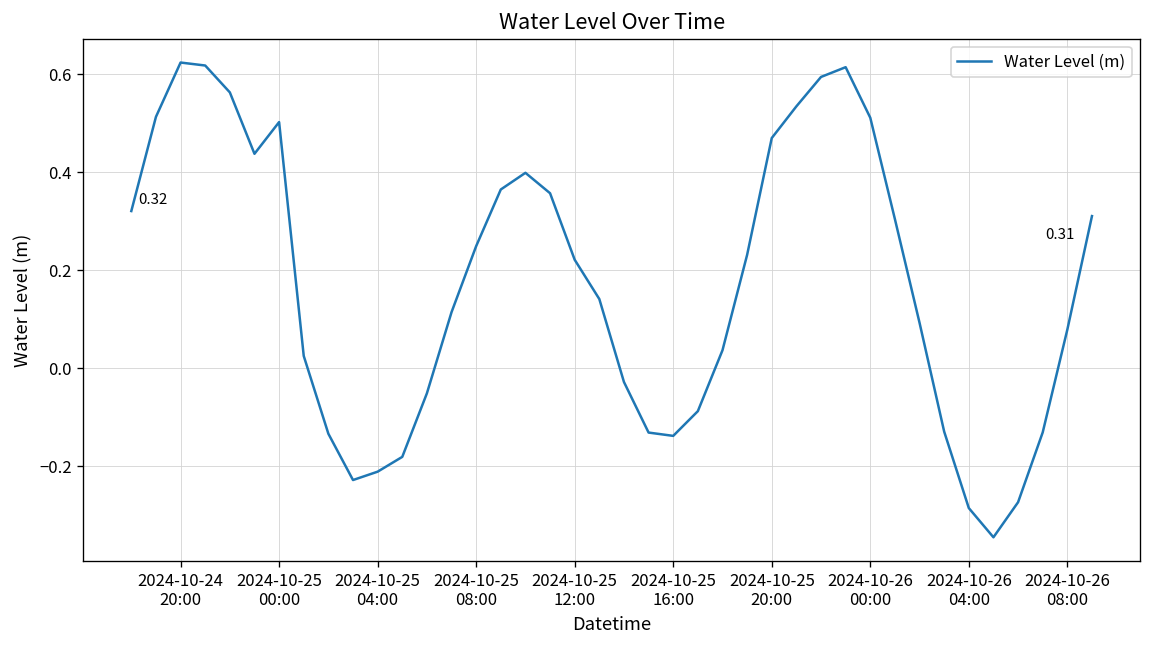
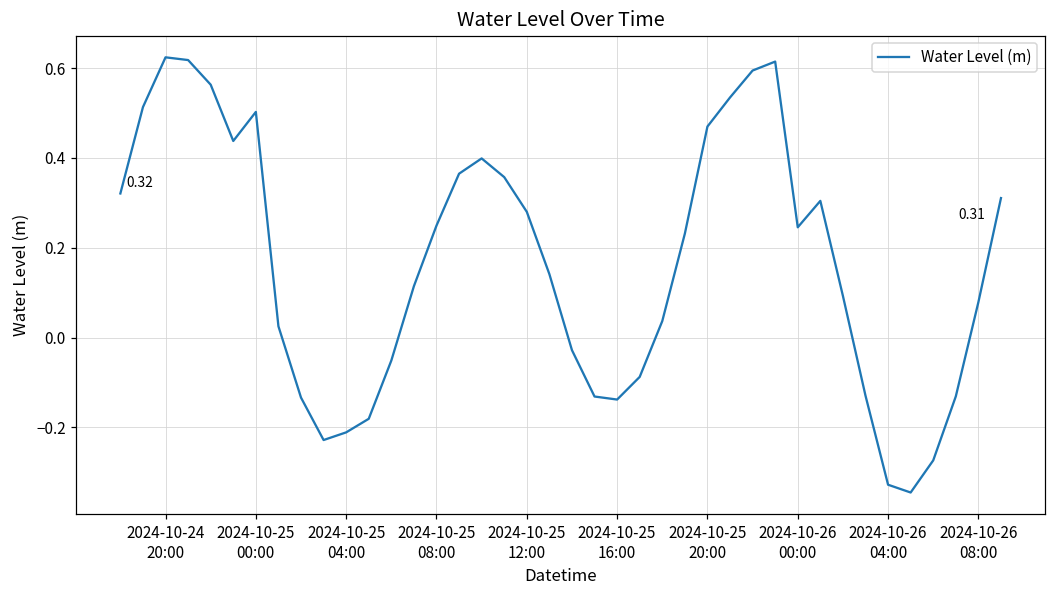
  {
    "2024-10-24 20:00": 0.62,
    "2024-10-25 00:00": 0.50,
    "2024-10-25 04:00": -0.21,
    "2024-10-25 08:00": 0.25,
-   "2024-10-25 12:00": 0.22,
+   "2024-10-25 12:00": 0.28,
    "2024-10-25 16:00": -0.14,
    "2024-10-25 20:00": 0.47,
-   "2024-10-26 00:00": 0.51,
-   "2024-10-26 04:00": -0.29,
+   "2024-10-26 00:00": 0.25,
+   "2024-10-26 04:00": -0.33,
    "2024-10-26 08:00": 0.08
  }
